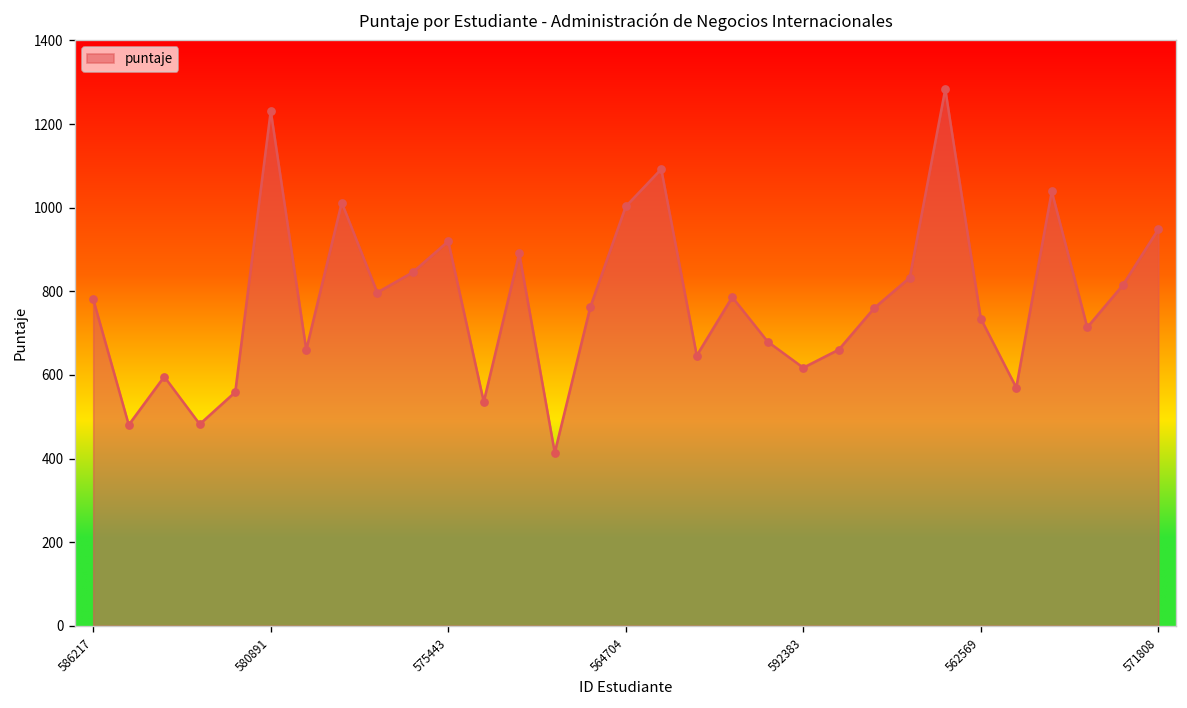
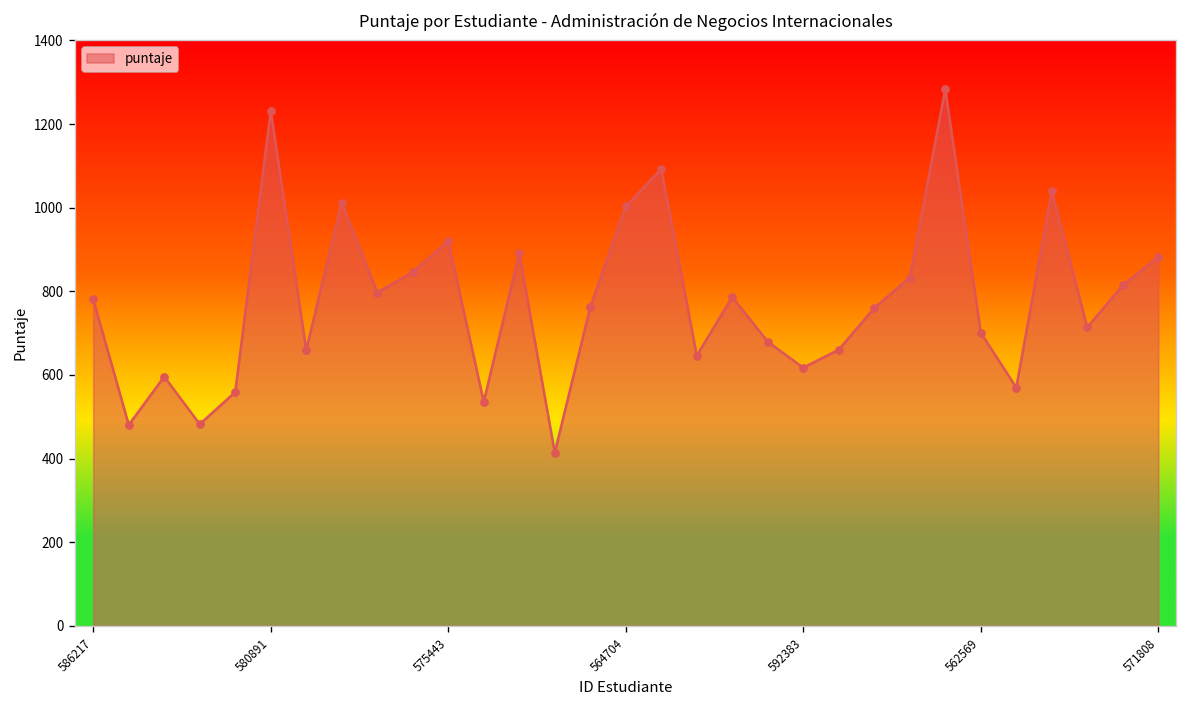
  {
    "586217": 780,
    "580891": 1230,
    "575443": 920,
    "564704": 1000,
    "592383": 620,
-   "562569": 730,
-   "571808": 950
+   "562569": 700,
+   "571808": 880
  }
